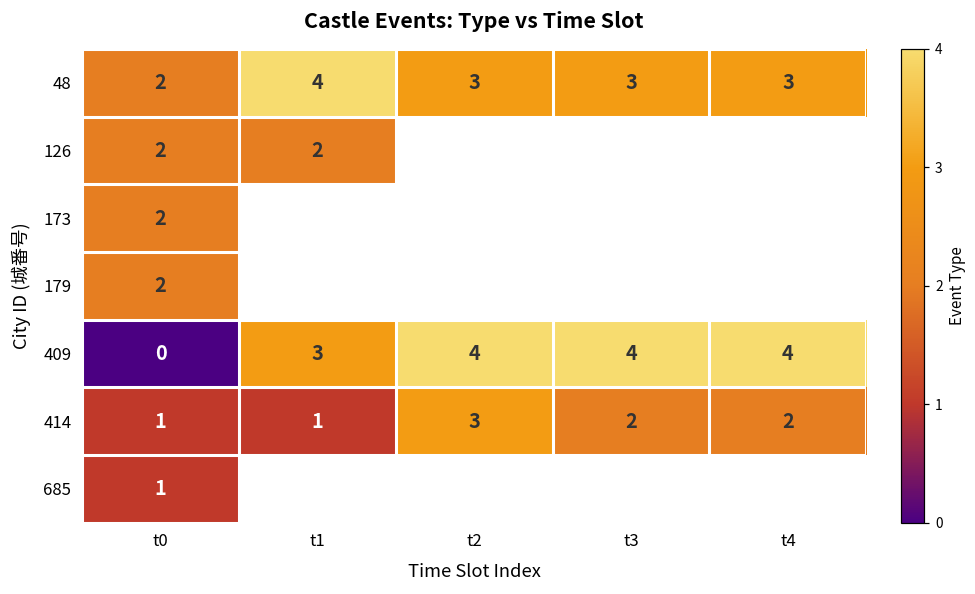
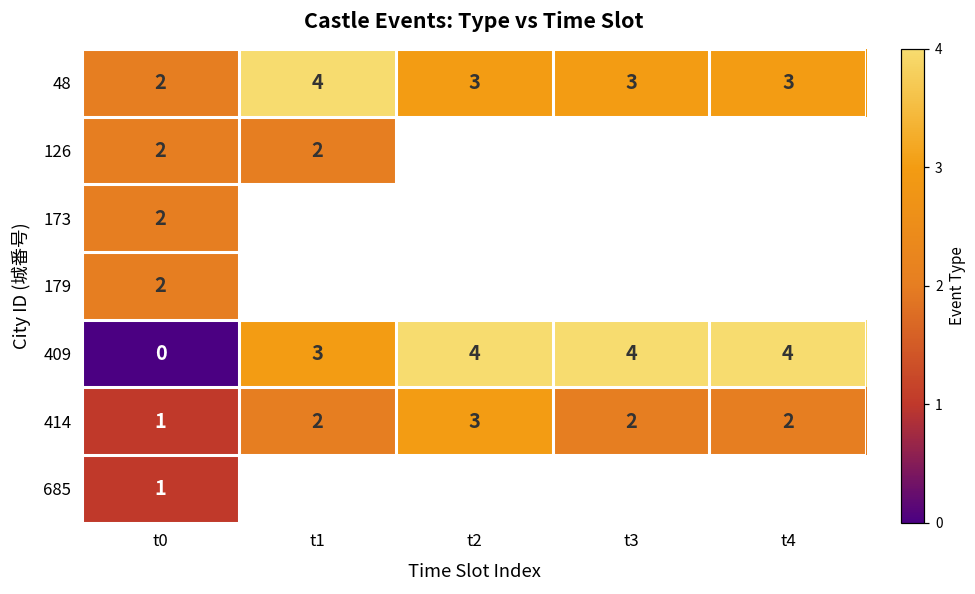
  {
    "48": {
      "t0": 2,
      "t1": 4,
      "t2": 3,
      "t3": 3,
      "t4": 3
    },
    "126": {
      "t0": 2,
      "t1": 2
    },
    "173": {
      "t0": 2
    },
    "179": {
      "t0": 2
    },
    "409": {
      "t0": 0,
      "t1": 3,
      "t2": 4,
      "t3": 4,
      "t4": 4
    },
    "414": {
      "t0": 1,
-     "t1": 1,
+     "t1": 2,
      "t2": 3,
      "t3": 2,
      "t4": 2
    },
    "685": {
      "t0": 1
    }
  }
